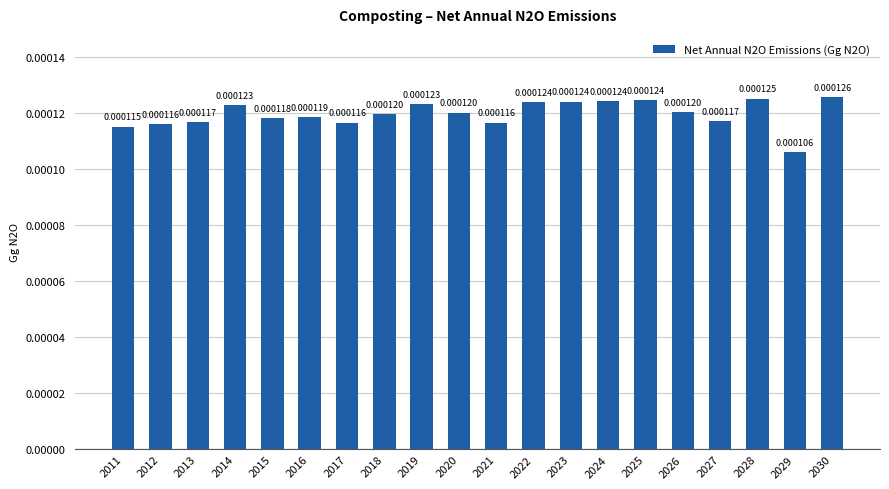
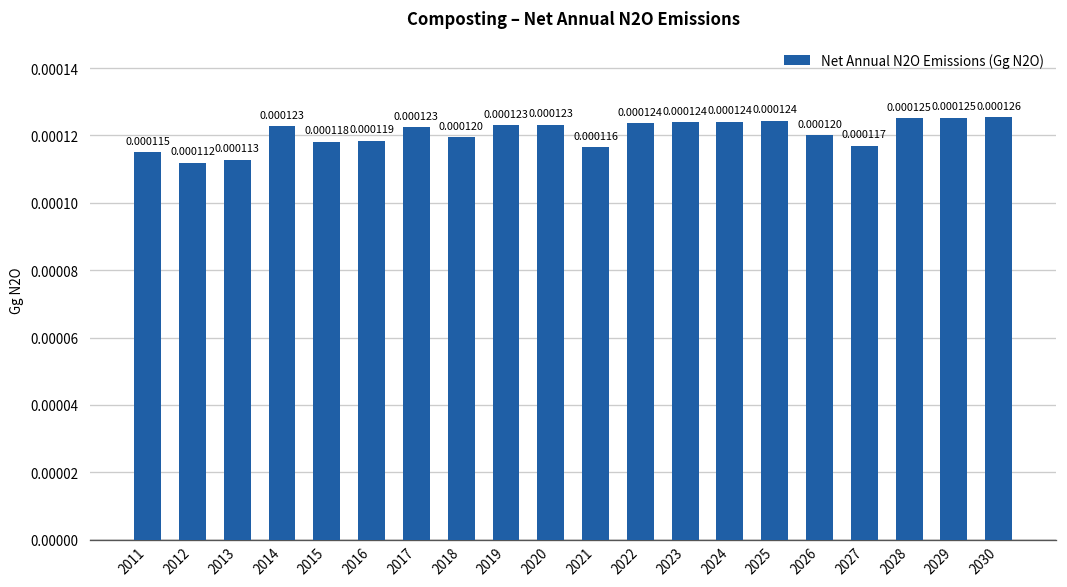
  {
    "2011": 0.000115,
-   "2012": 0.000116,
-   "2013": 0.000117,
+   "2012": 0.000112,
+   "2013": 0.000113,
    "2014": 0.000123,
    "2015": 0.000118,
    "2016": 0.000119,
-   "2017": 0.000116,
+   "2017": 0.000123,
    "2018": 0.000120,
    "2019": 0.000123,
-   "2020": 0.000120,
+   "2020": 0.000123,
    "2021": 0.000116,
    "2022": 0.000124,
    "2023": 0.000124,
    "2024": 0.000124,
    "2025": 0.000124,
    "2026": 0.000120,
    "2027": 0.000117,
    "2028": 0.000125,
-   "2029": 0.000106,
+   "2029": 0.000125,
    "2030": 0.000126
  }
